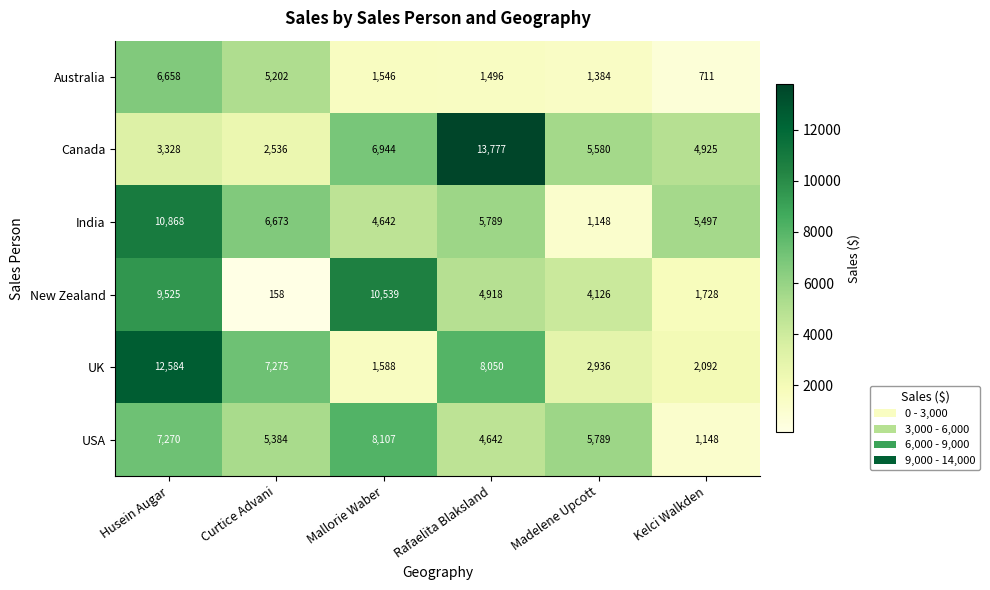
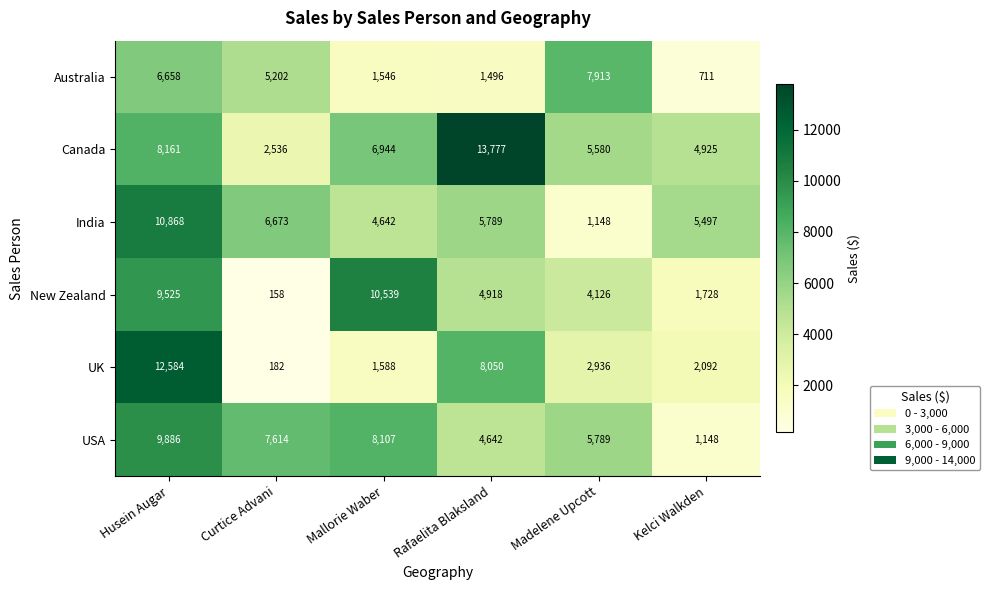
  {
    "Australia": {
      "Husein Augar": "6,658",
      "Curtice Advani": "5,202",
      "Mallorie Waber": "1,546",
      "Rafaelita Blaksland": "1,496",
-     "Madelene Upcott": "1,384",
+     "Madelene Upcott": "7,913",
      "Kelci Walkden": "711"
    },
    "Canada": {
-     "Husein Augar": "3,328",
+     "Husein Augar": "8,161",
      "Curtice Advani": "2,536",
      "Mallorie Waber": "6,944",
      "Rafaelita Blaksland": "13,777",
      "Madelene Upcott": "5,580",
      "Kelci Walkden": "4,925"
    },
    "India": {
      "Husein Augar": "10,868",
      "Curtice Advani": "6,673",
      "Mallorie Waber": "4,642",
      "Rafaelita Blaksland": "5,789",
      "Madelene Upcott": "1,148",
      "Kelci Walkden": "5,497"
    },
    "New Zealand": {
      "Husein Augar": "9,525",
      "Curtice Advani": "158",
      "Mallorie Waber": "10,539",
      "Rafaelita Blaksland": "4,918",
      "Madelene Upcott": "4,126",
      "Kelci Walkden": "1,728"
    },
    "UK": {
      "Husein Augar": "12,584",
-     "Curtice Advani": "7,275",
+     "Curtice Advani": "182",
      "Mallorie Waber": "1,588",
      "Rafaelita Blaksland": "8,050",
      "Madelene Upcott": "2,936",
      "Kelci Walkden": "2,092"
    },
    "USA": {
-     "Husein Augar": "7,270",
-     "Curtice Advani": "5,384",
+     "Husein Augar": "9,886",
+     "Curtice Advani": "7,614",
      "Mallorie Waber": "8,107",
      "Rafaelita Blaksland": "4,642",
      "Madelene Upcott": "5,789",
      "Kelci Walkden": "1,148"
    }
  }
